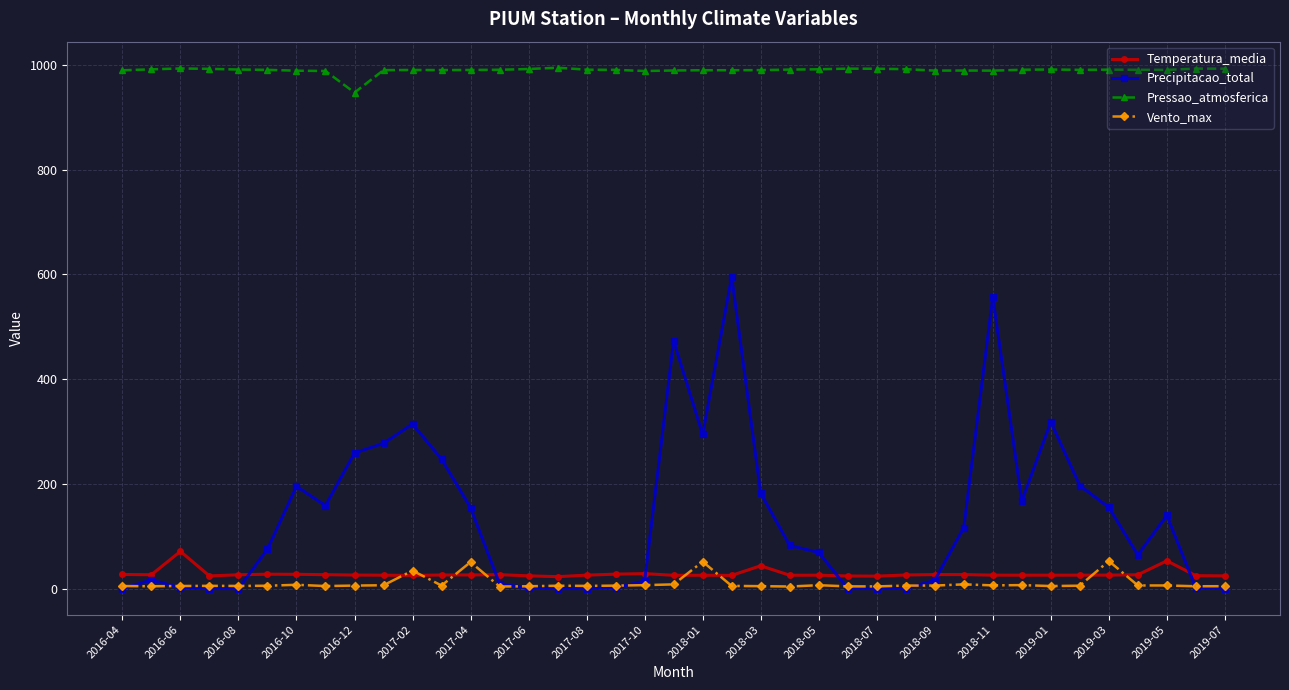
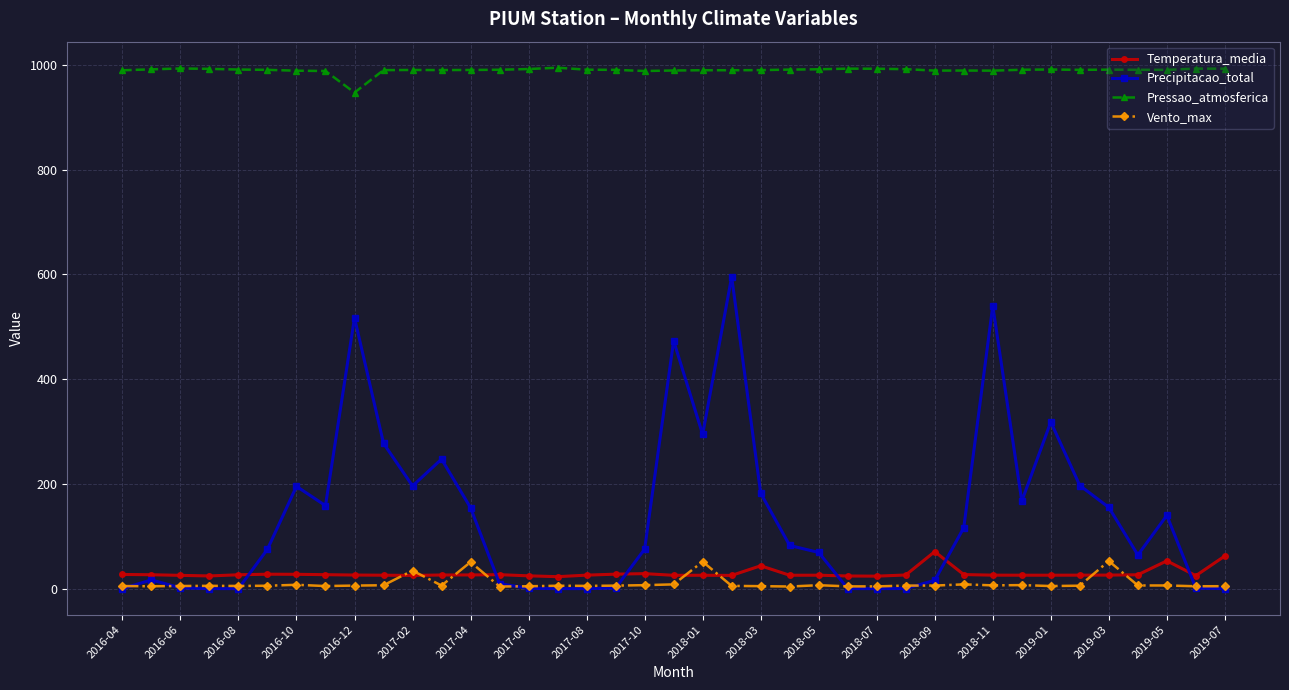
  {
    "Temperatura_media": {
      "2016-04": 30,
-     "2016-06": 70,
+     "2016-06": 30,
      "2016-08": 30,
      "2016-10": 30,
      "2016-12": 30,
      "2017-02": 30,
      "2017-04": 30,
      "2017-06": 20,
      "2017-08": 30,
      "2017-10": 30,
      "2018-01": 30,
      "2018-03": 40,
      "2018-05": 30,
      "2018-07": 20,
-     "2018-09": 30,
+     "2018-09": 70,
      "2018-11": 30,
      "2019-01": 30,
      "2019-03": 30,
      "2019-05": 50,
-     "2019-07": 20
+     "2019-07": 60
    },
    "Precipitacao_total": {
      "2016-04": 0,
      "2016-08": 0,
      "2016-10": 200,
-     "2016-12": 260,
-     "2017-02": 310,
+     "2016-12": 520,
+     "2017-02": 200,
      "2017-04": 150,
      "2017-08": 0,
-     "2017-10": 10,
+     "2017-10": 80,
      "2018-01": 290,
      "2018-03": 180,
      "2018-05": 70,
      "2018-09": 20,
-     "2018-11": 560,
+     "2018-11": 540,
      "2019-01": 320,
      "2019-03": 160,
      "2019-05": 140
    },
    "Pressao_atmosferica": {
      "2016-04": 990,
      "2016-06": 990,
      "2016-08": 990,
      "2016-10": 990,
      "2016-12": 950,
      "2017-02": 990,
      "2017-04": 990,
      "2017-06": 990,
      "2017-08": 990,
      "2017-10": 990,
      "2018-01": 990,
      "2018-03": 990,
      "2018-05": 990,
      "2018-07": 990,
      "2018-09": 990,
      "2018-11": 990,
      "2019-01": 990
    },
    "Vento_max": {
      "2016-04": 0,
      "2016-08": 10,
      "2016-10": 10,
      "2016-12": 10,
      "2017-02": 30,
      "2017-04": 50,
      "2017-08": 10,
      "2017-10": 10,
      "2018-01": 50,
      "2018-03": 0,
      "2018-05": 10,
      "2018-09": 10,
      "2018-11": 10,
      "2019-01": 0,
      "2019-03": 50,
      "2019-05": 10
    }
  }
